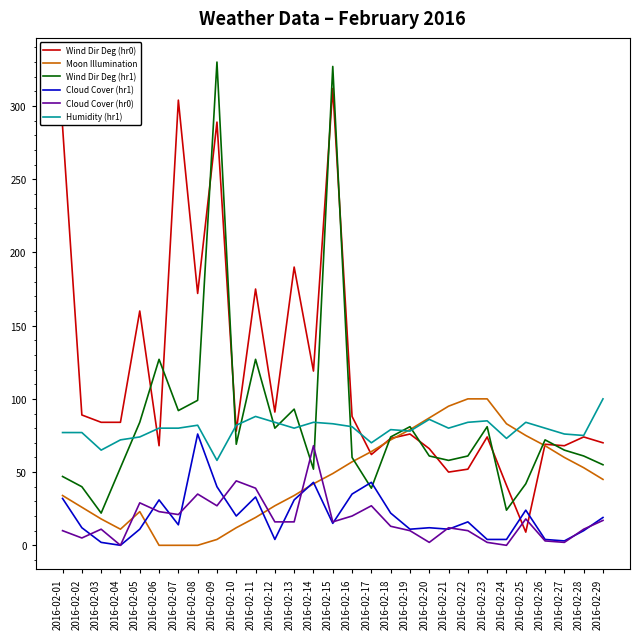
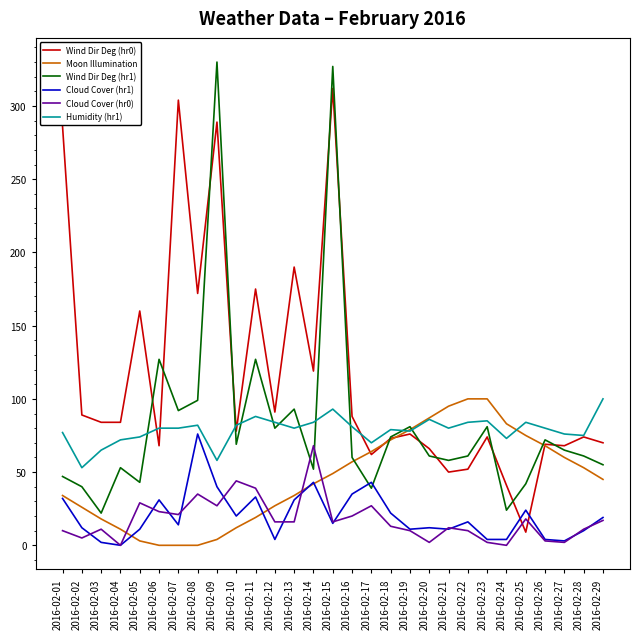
  {
    "Wind Dir Deg (hr0)": {
      "2016-02-01": 286,
      "2016-02-02": 89,
      "2016-02-03": 84,
      "2016-02-04": 84,
      "2016-02-05": 160,
      "2016-02-06": 68,
      "2016-02-07": 304,
      "2016-02-08": 172,
      "2016-02-09": 289,
      "2016-02-10": 78,
      "2016-02-11": 175,
      "2016-02-12": 91,
      "2016-02-13": 190,
      "2016-02-14": 119,
      "2016-02-15": 312,
      "2016-02-16": 88,
      "2016-02-17": 62,
      "2016-02-19": 76,
      "2016-02-20": 66,
      "2016-02-21": 50,
      "2016-02-22": 52,
      "2016-02-23": 74,
      "2016-02-24": 41,
      "2016-02-25": 9,
      "2016-02-27": 68,
      "2016-02-29": 70
    },
    "Moon Illumination": {
      "2016-02-01": 34,
      "2016-02-02": 26,
      "2016-02-03": 18,
      "2016-02-04": 11,
-     "2016-02-05": 23,
+     "2016-02-05": 3,
      "2016-02-06": 0,
      "2016-02-07": 0,
      "2016-02-08": 0,
      "2016-02-09": 4,
      "2016-02-10": 12,
      "2016-02-11": 19,
      "2016-02-12": 27,
      "2016-02-13": 34,
      "2016-02-15": 49,
      "2016-02-16": 57,
      "2016-02-17": 64,
      "2016-02-21": 95,
      "2016-02-22": 100,
      "2016-02-23": 100,
      "2016-02-24": 83,
      "2016-02-25": 75,
      "2016-02-27": 60,
      "2016-02-28": 53,
      "2016-02-29": 45
    },
    "Wind Dir Deg (hr1)": {
      "2016-02-01": 47,
      "2016-02-02": 40,
      "2016-02-03": 22,
      "2016-02-04": 53,
-     "2016-02-05": 84,
+     "2016-02-05": 43,
      "2016-02-06": 127,
      "2016-02-07": 92,
      "2016-02-08": 99,
      "2016-02-09": 330,
      "2016-02-10": 69,
      "2016-02-11": 127,
      "2016-02-12": 80,
      "2016-02-13": 93,
      "2016-02-14": 52,
      "2016-02-15": 327,
      "2016-02-16": 60,
      "2016-02-17": 39,
      "2016-02-19": 81,
      "2016-02-20": 61,
      "2016-02-21": 58,
      "2016-02-22": 61,
      "2016-02-23": 81,
      "2016-02-24": 24,
      "2016-02-25": 42,
      "2016-02-26": 72,
      "2016-02-27": 65,
      "2016-02-28": 61,
      "2016-02-29": 55
    },
    "Cloud Cover (hr1)": {
      "2016-02-01": 32,
      "2016-02-02": 12,
      "2016-02-03": 2,
      "2016-02-05": 11,
      "2016-02-06": 31,
      "2016-02-07": 14,
      "2016-02-08": 76,
      "2016-02-09": 40,
      "2016-02-10": 20,
      "2016-02-11": 33,
      "2016-02-12": 4,
      "2016-02-13": 31,
      "2016-02-16": 35,
      "2016-02-17": 43,
      "2016-02-18": 22,
      "2016-02-20": 12,
      "2016-02-22": 16,
      "2016-02-23": 4,
      "2016-02-24": 4,
      "2016-02-25": 24,
      "2016-02-29": 19
    },
    "Cloud Cover (hr0)": {
      "2016-02-01": 10,
      "2016-02-02": 5,
      "2016-02-03": 11,
      "2016-02-05": 29,
      "2016-02-06": 23,
      "2016-02-07": 21,
      "2016-02-08": 35,
      "2016-02-09": 27,
      "2016-02-10": 44,
      "2016-02-11": 39,
      "2016-02-12": 16,
      "2016-02-13": 16,
      "2016-02-14": 68,
      "2016-02-16": 20,
      "2016-02-17": 27,
      "2016-02-18": 13,
      "2016-02-20": 2,
      "2016-02-22": 10,
      "2016-02-23": 2,
      "2016-02-24": 0,
      "2016-02-25": 18,
      "2016-02-29": 17
    },
    "Humidity (hr1)": {
      "2016-02-01": 77,
-     "2016-02-02": 77,
+     "2016-02-02": 53,
      "2016-02-03": 65,
      "2016-02-04": 72,
      "2016-02-05": 74,
      "2016-02-06": 80,
      "2016-02-07": 80,
      "2016-02-08": 82,
      "2016-02-09": 58,
      "2016-02-10": 82,
      "2016-02-11": 88,
      "2016-02-12": 84,
      "2016-02-13": 80,
      "2016-02-14": 84,
-     "2016-02-15": 83,
+     "2016-02-15": 93,
      "2016-02-16": 81,
      "2016-02-17": 70,
      "2016-02-18": 79,
      "2016-02-21": 80,
      "2016-02-22": 84,
      "2016-02-23": 85,
      "2016-02-24": 73,
      "2016-02-25": 84,
      "2016-02-26": 80,
      "2016-02-27": 76,
      "2016-02-29": 100
    }
  }
